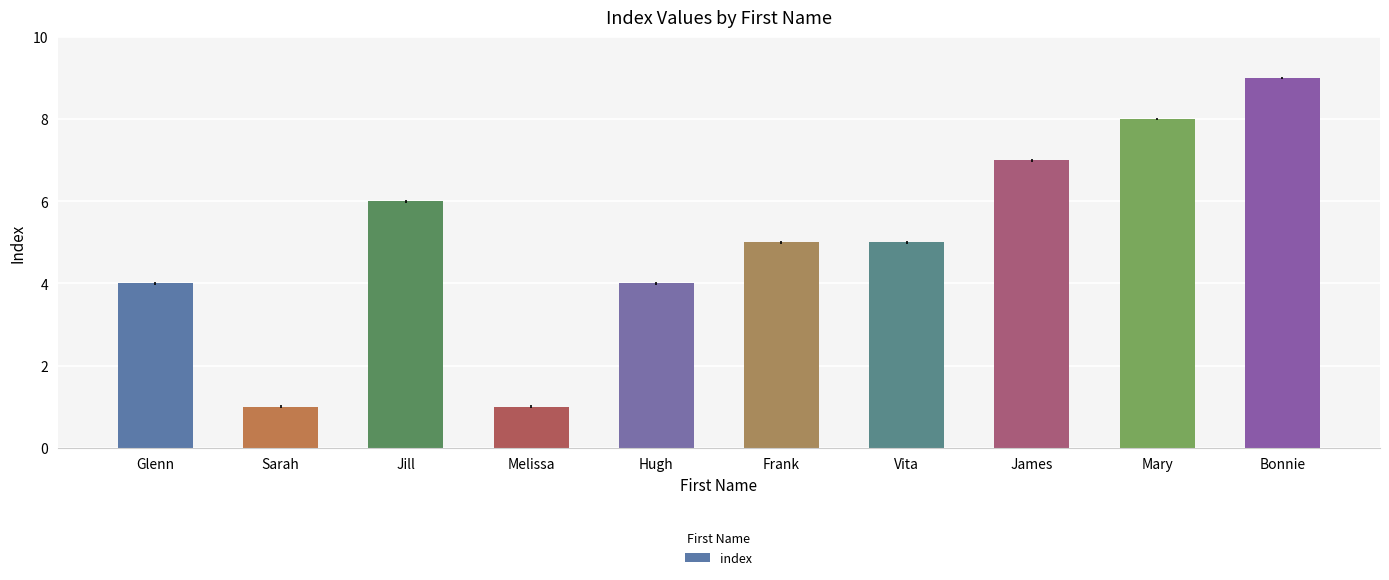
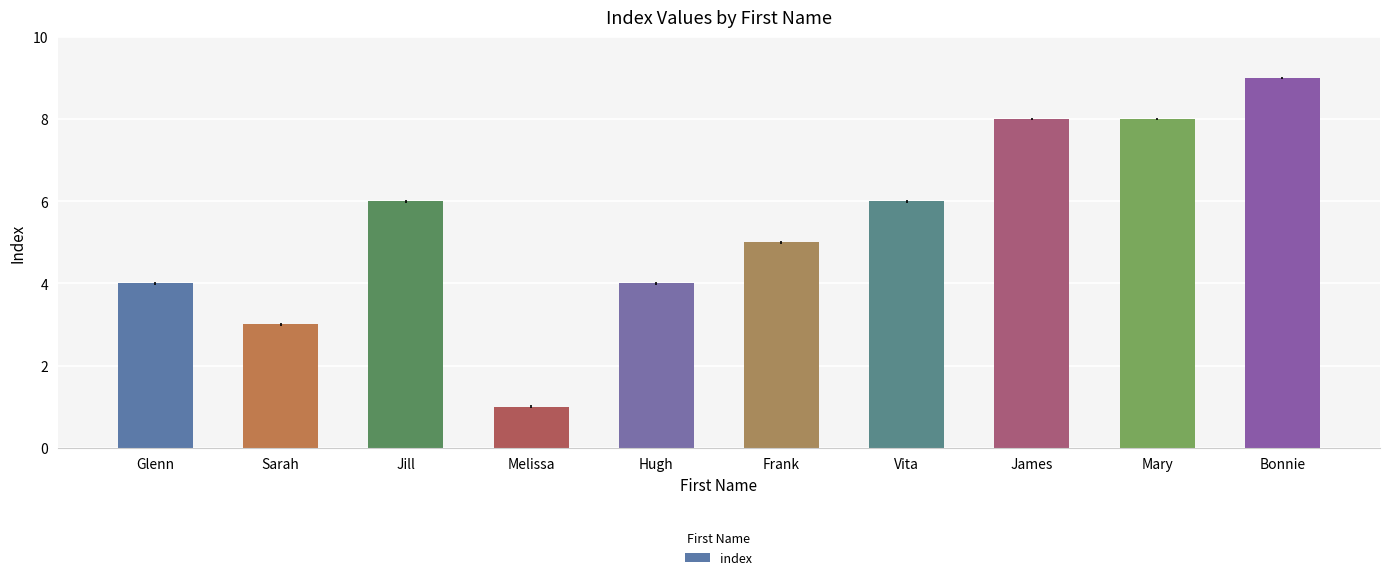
  {
    "Glenn": 4,
-   "Sarah": 1,
+   "Sarah": 3,
    "Jill": 6,
    "Melissa": 1,
    "Hugh": 4,
    "Frank": 5,
-   "Vita": 5,
-   "James": 7,
+   "Vita": 6,
+   "James": 8,
    "Mary": 8,
    "Bonnie": 9
  }
